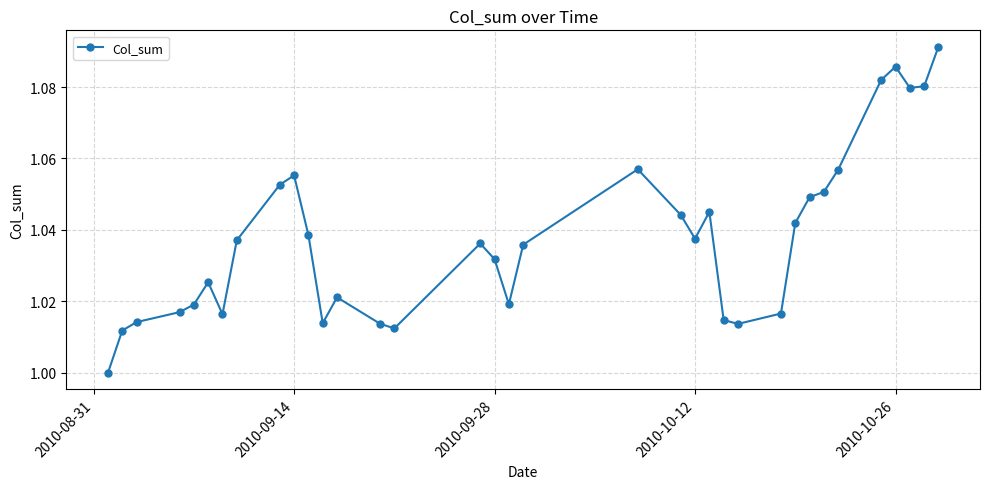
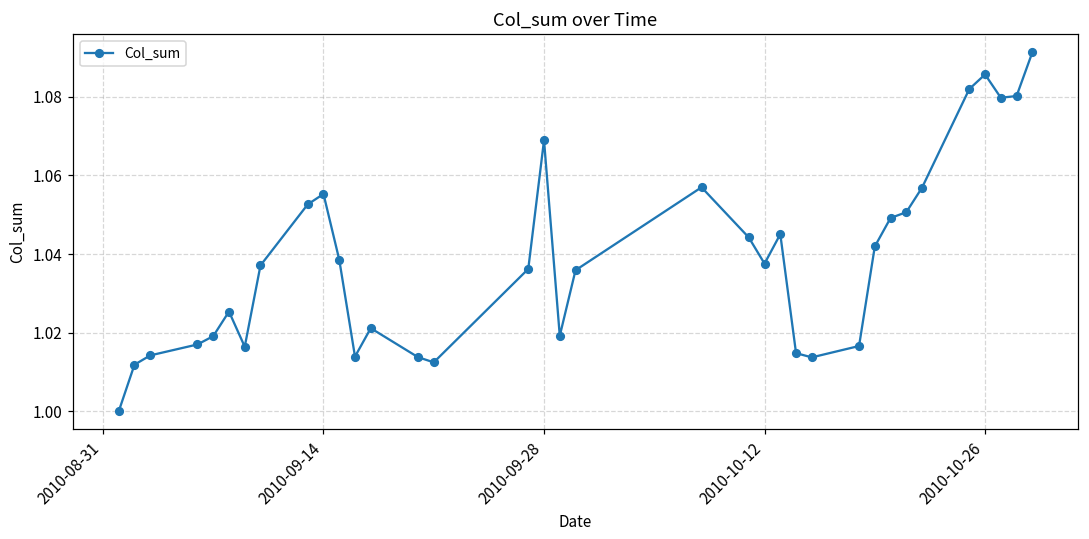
  {
    "2010-09-14": 1.055,
-   "2010-09-28": 1.032,
+   "2010-09-28": 1.069,
    "2010-10-12": 1.038,
    "2010-10-26": 1.086
  }
